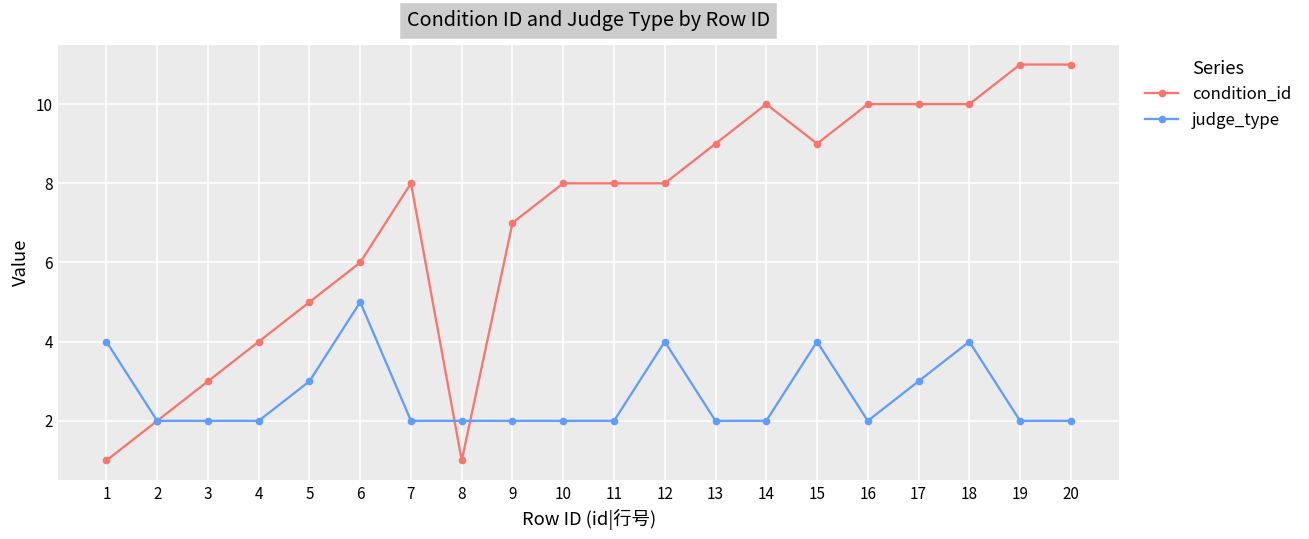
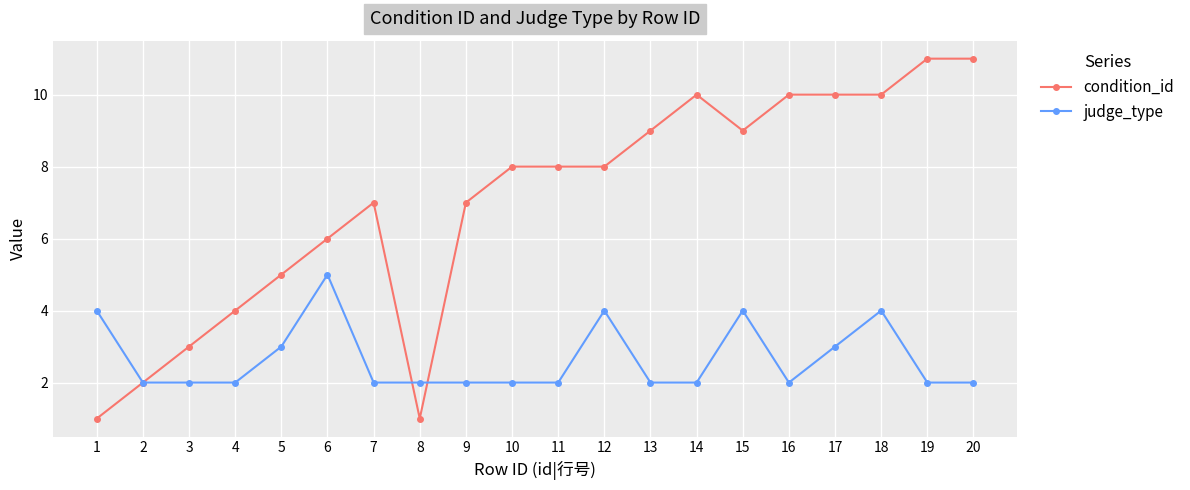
  {
    "condition_id": {
      "1": 1,
      "3": 3,
      "4": 4,
      "5": 5,
      "6": 6,
-     "7": 8,
+     "7": 7,
      "8": 1,
      "9": 7,
      "10": 8,
      "11": 8,
      "12": 8,
      "13": 9,
      "14": 10,
      "15": 9,
      "16": 10,
      "17": 10,
      "18": 10,
      "19": 11,
      "20": 11
    },
    "judge_type": {
      "1": 4,
      "3": 2,
      "4": 2,
      "5": 3,
      "6": 5,
      "7": 2,
      "8": 2,
      "9": 2,
      "10": 2,
      "11": 2,
      "12": 4,
      "13": 2,
      "14": 2,
      "15": 4,
      "16": 2,
      "17": 3,
      "18": 4,
      "19": 2,
      "20": 2
    }
  }
